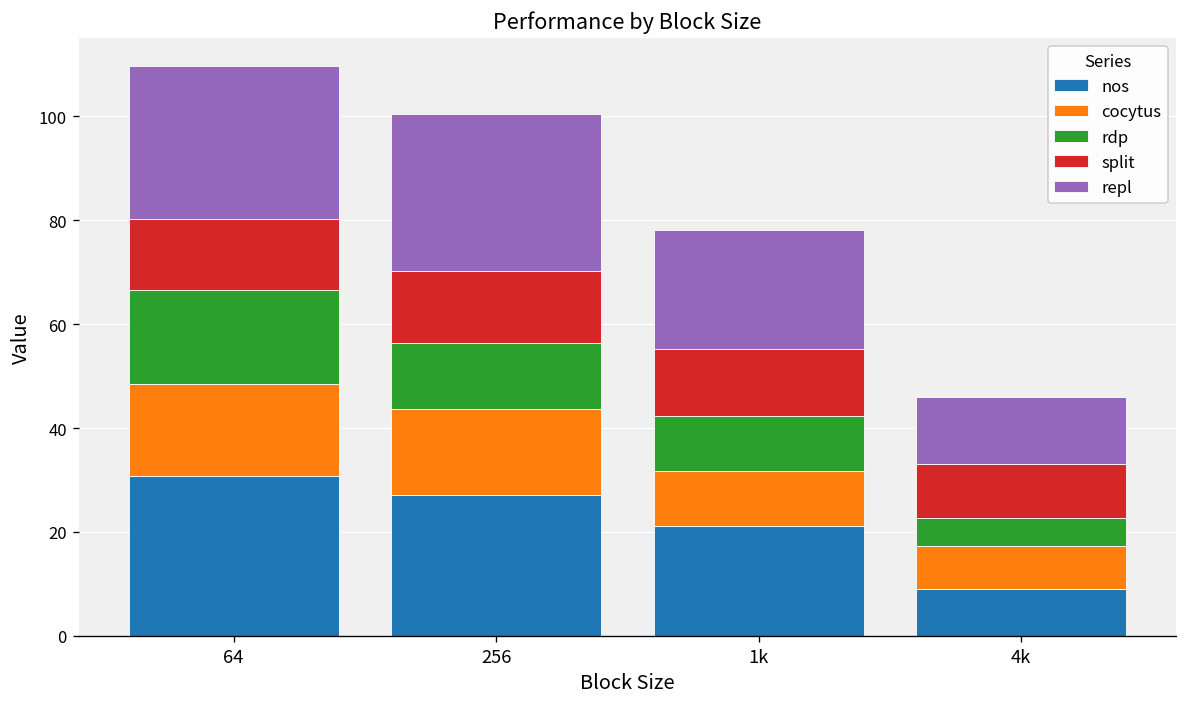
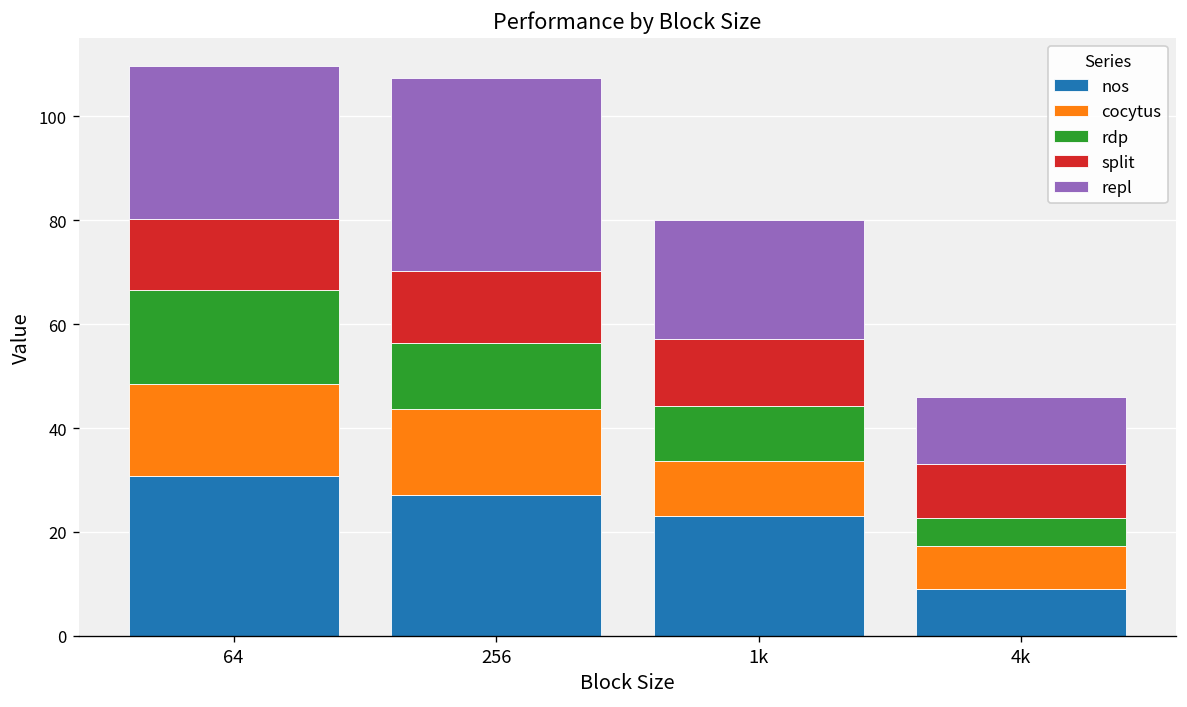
  {
    "nos": {
      "64": 31,
      "256": 27,
-     "1k": 21,
+     "1k": 23,
      "4k": 9
    },
    "cocytus": {
      "64": 18,
      "256": 17,
      "1k": 11,
      "4k": 8
    },
    "rdp": {
      "64": 18,
      "256": 13,
      "1k": 11,
      "4k": 5
    },
    "split": {
      "64": 14,
      "256": 14,
      "1k": 13,
      "4k": 11
    },
    "repl": {
      "64": 29,
-     "256": 30,
+     "256": 37,
      "1k": 23,
      "4k": 13
    }
  }
